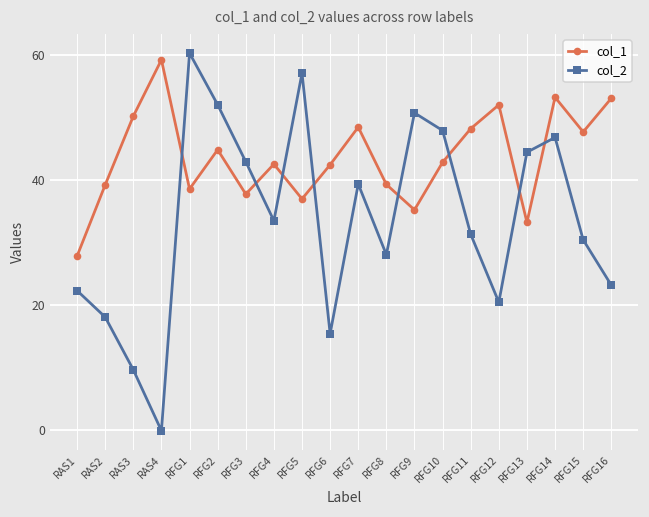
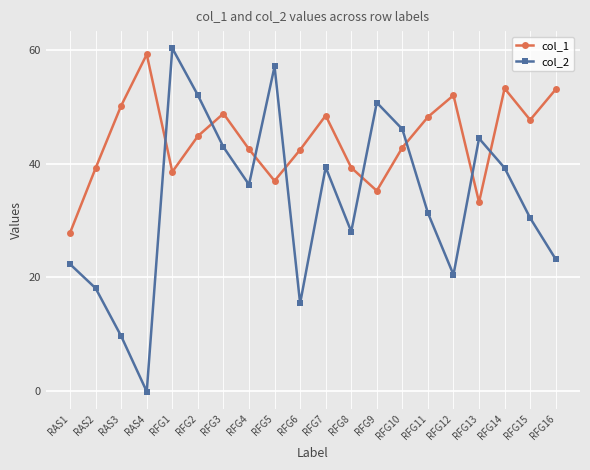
  {
    "col_1": {
      "RAS1": 28,
      "RAS2": 39,
      "RAS3": 50,
      "RAS4": 59,
      "RFG1": 39,
      "RFG2": 45,
-     "RFG3": 38,
+     "RFG3": 49,
      "RFG4": 43,
      "RFG5": 37,
      "RFG6": 42,
      "RFG7": 48,
      "RFG8": 39,
      "RFG9": 35,
      "RFG10": 43,
      "RFG11": 48,
      "RFG12": 52,
      "RFG13": 33,
      "RFG14": 53,
      "RFG15": 48,
      "RFG16": 53
    },
    "col_2": {
      "RAS1": 22,
      "RAS2": 18,
      "RAS3": 10,
      "RAS4": 0,
      "RFG1": 60,
      "RFG2": 52,
      "RFG3": 43,
-     "RFG4": 33,
+     "RFG4": 36,
      "RFG5": 57,
      "RFG6": 15,
      "RFG7": 39,
      "RFG8": 28,
      "RFG9": 51,
-     "RFG10": 48,
+     "RFG10": 46,
      "RFG11": 31,
      "RFG12": 20,
      "RFG13": 44,
-     "RFG14": 47,
+     "RFG14": 39,
      "RFG15": 30,
      "RFG16": 23
    }
  }
